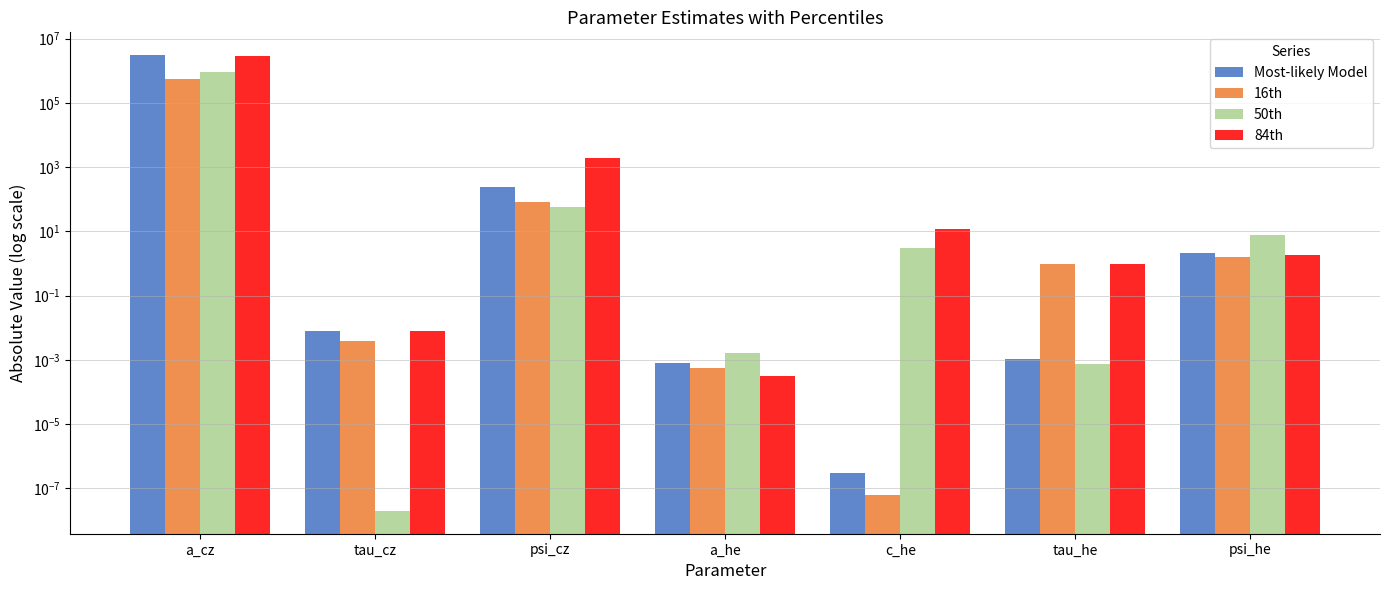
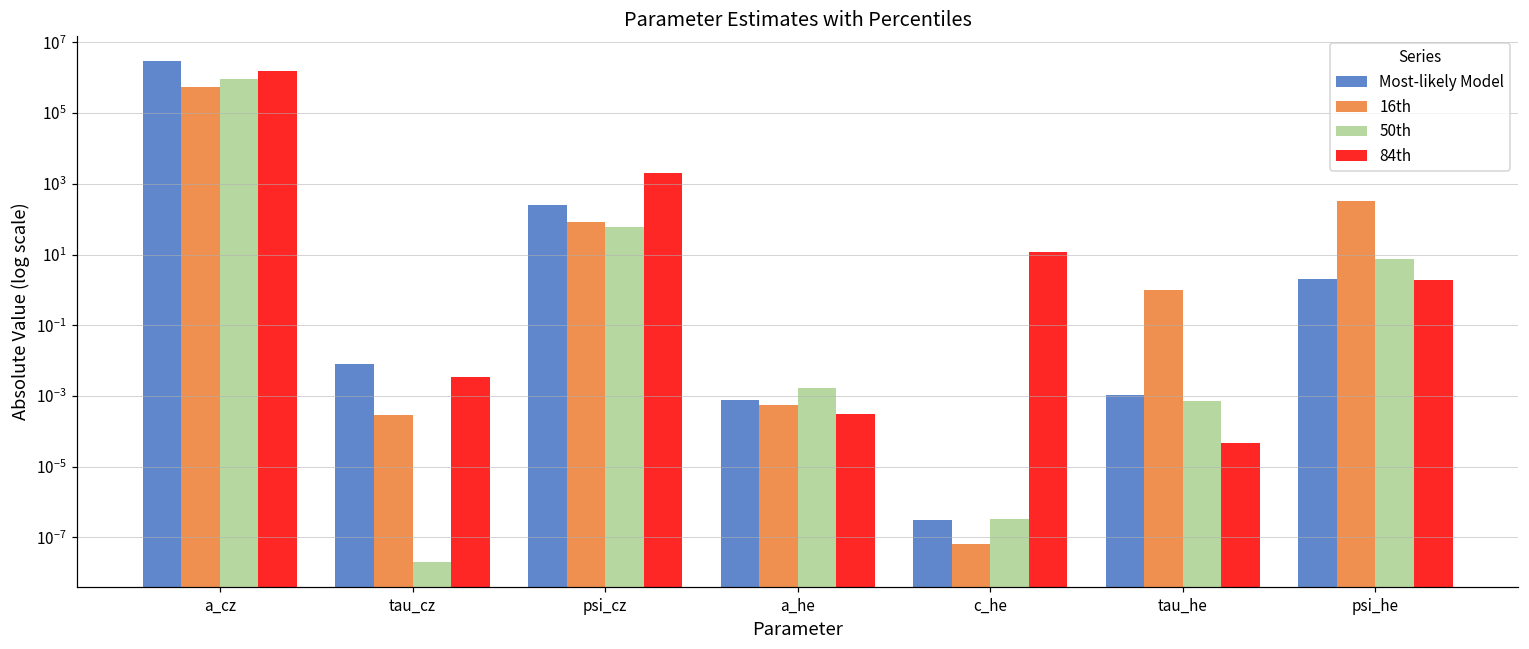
  {
    "Most-likely Model": {
      "a_cz": 3000000,
      "tau_cz": 0.008,
      "psi_cz": 200,
      "a_he": 0.0008,
      "c_he": 0.0000003,
      "tau_he": 0.0010,
      "psi_he": 2
    },
    "16th": {
      "a_cz": 600000,
-     "tau_cz": 0.004,
+     "tau_cz": 0.0003,
      "psi_cz": 80,
      "a_he": 0.0006,
      "c_he": 0.00000006,
      "tau_he": 1.0,
-     "psi_he": 2
+     "psi_he": 300
    },
    "50th": {
      "a_cz": 900000,
      "tau_cz": 0.00000002,
      "psi_cz": 60,
      "a_he": 0.002,
-     "c_he": 3,
+     "c_he": 0,
      "tau_he": 0.0007,
      "psi_he": 8
    },
    "84th": {
-     "a_cz": 3000000,
-     "tau_cz": 0.008,
+     "a_cz": 2000000,
+     "tau_cz": 0.003,
      "psi_cz": 2000,
      "a_he": 0.0003,
      "c_he": 12,
-     "tau_he": 1,
+     "tau_he": 0,
      "psi_he": 2
    }
  }
